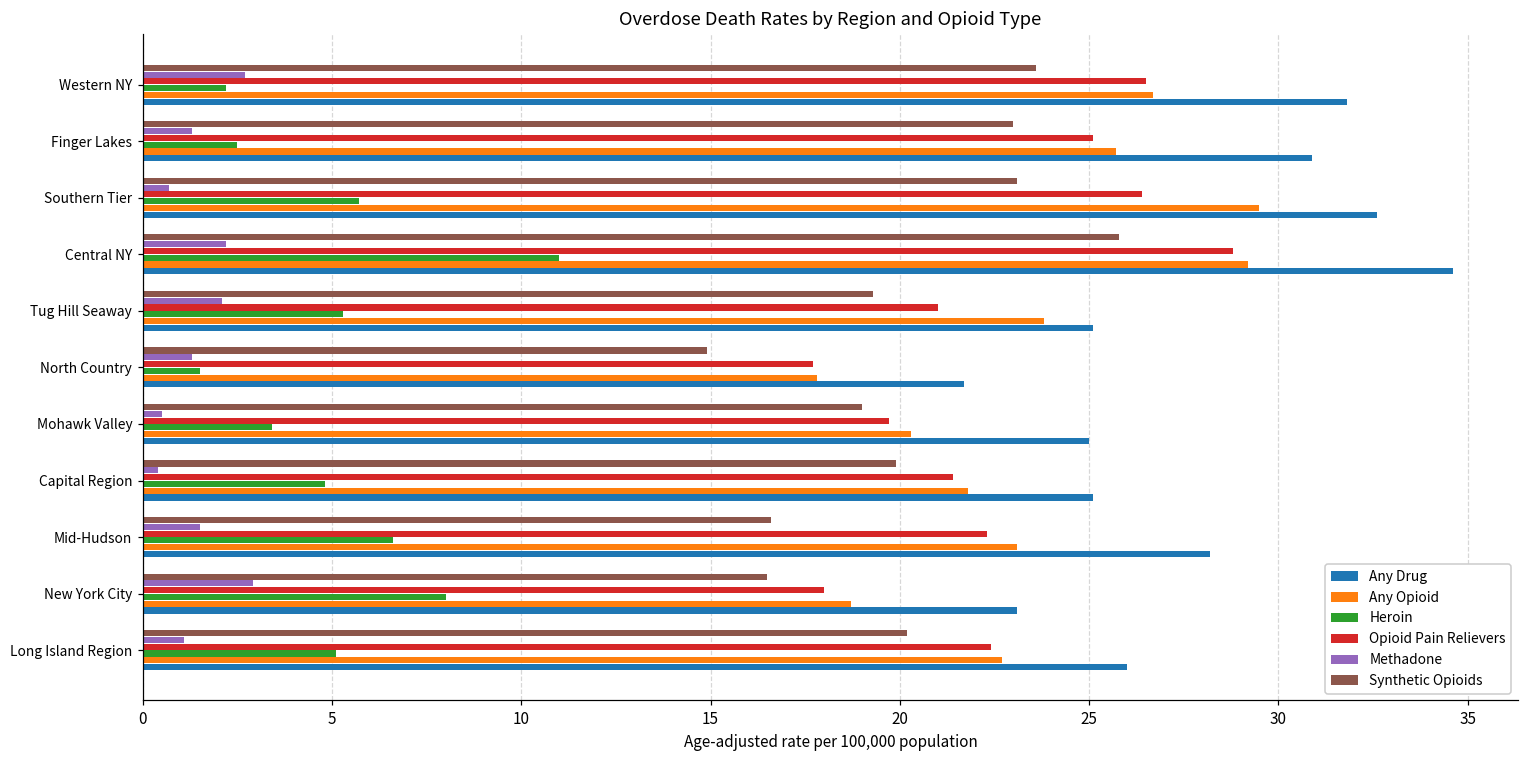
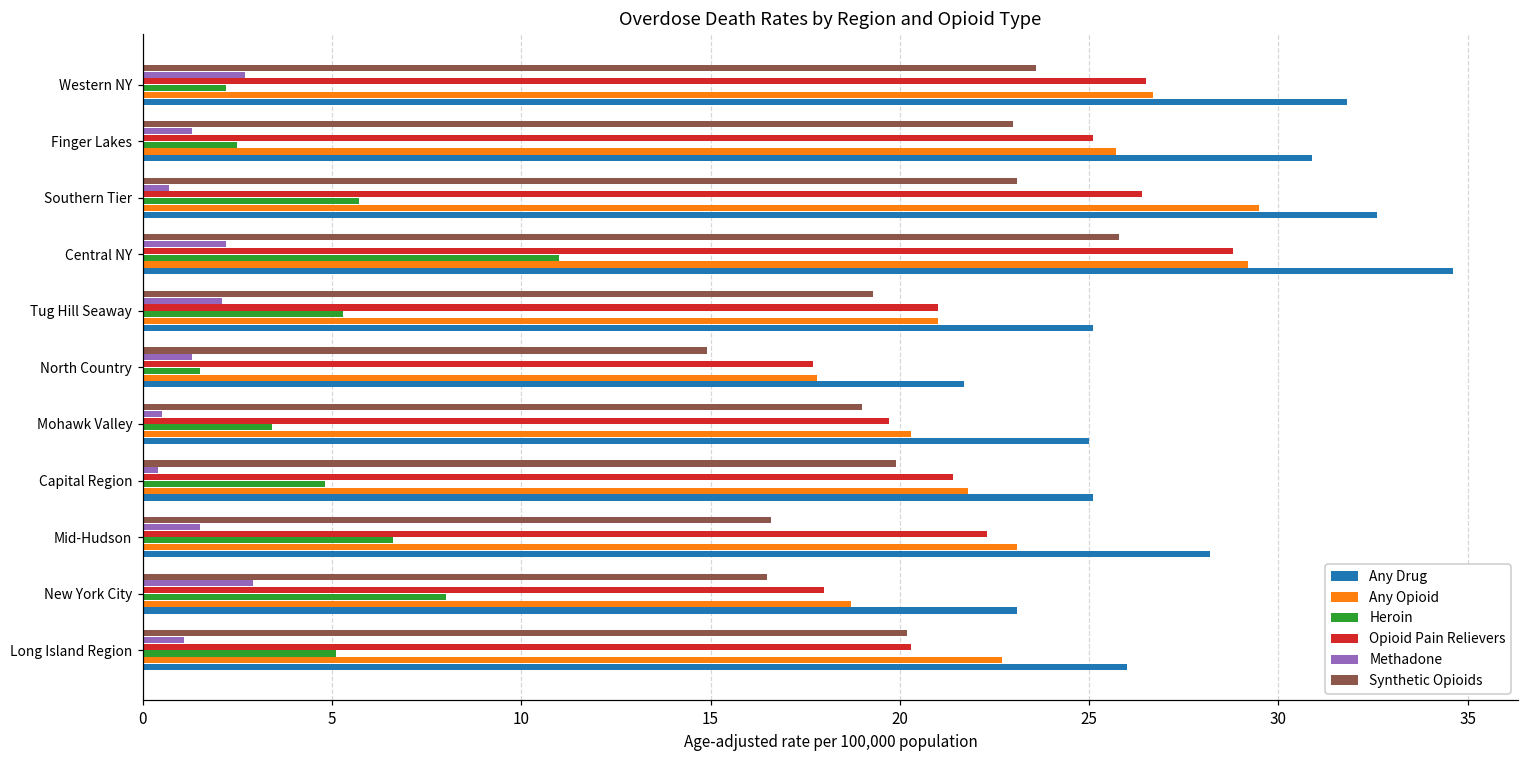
  {
    "Any Drug": {
      "Western NY": 31.8,
      "Finger Lakes": 30.9,
      "Southern Tier": 32.6,
      "Central NY": 34.6,
      "Tug Hill Seaway": 25.1,
      "North Country": 21.7,
      "Mohawk Valley": 25.0,
      "Capital Region": 25.1,
      "Mid-Hudson": 28.2,
      "New York City": 23.1,
      "Long Island Region": 26.0
    },
    "Any Opioid": {
      "Western NY": 26.7,
      "Finger Lakes": 25.7,
      "Southern Tier": 29.5,
      "Central NY": 29.2,
-     "Tug Hill Seaway": 23.8,
+     "Tug Hill Seaway": 21.0,
      "North Country": 17.8,
      "Mohawk Valley": 20.3,
      "Capital Region": 21.8,
      "Mid-Hudson": 23.1,
      "New York City": 18.7,
      "Long Island Region": 22.7
    },
    "Heroin": {
      "Western NY": 2.2,
      "Finger Lakes": 2.5,
      "Southern Tier": 5.7,
      "Central NY": 11.0,
      "Tug Hill Seaway": 5.3,
      "North Country": 1.5,
      "Mohawk Valley": 3.4,
      "Capital Region": 4.8,
      "Mid-Hudson": 6.6,
      "New York City": 8.0,
      "Long Island Region": 5.1
    },
    "Opioid Pain Relievers": {
      "Western NY": 26.5,
      "Finger Lakes": 25.1,
      "Southern Tier": 26.4,
      "Central NY": 28.8,
      "Tug Hill Seaway": 21.0,
      "North Country": 17.7,
      "Mohawk Valley": 19.7,
      "Capital Region": 21.4,
      "Mid-Hudson": 22.3,
      "New York City": 18.0,
-     "Long Island Region": 22.4
+     "Long Island Region": 20.3
    },
    "Methadone": {
      "Western NY": 2.7,
      "Finger Lakes": 1.3,
      "Southern Tier": 0.7,
      "Central NY": 2.2,
      "Tug Hill Seaway": 2.1,
      "North Country": 1.3,
      "Mohawk Valley": 0.5,
      "Capital Region": 0.4,
      "Mid-Hudson": 1.5,
      "New York City": 2.9,
      "Long Island Region": 1.1
    },
    "Synthetic Opioids": {
      "Western NY": 23.6,
      "Finger Lakes": 23.0,
      "Southern Tier": 23.1,
      "Central NY": 25.8,
      "Tug Hill Seaway": 19.3,
      "North Country": 14.9,
      "Mohawk Valley": 19.0,
      "Capital Region": 19.9,
      "Mid-Hudson": 16.6,
      "New York City": 16.5,
      "Long Island Region": 20.2
    }
  }
